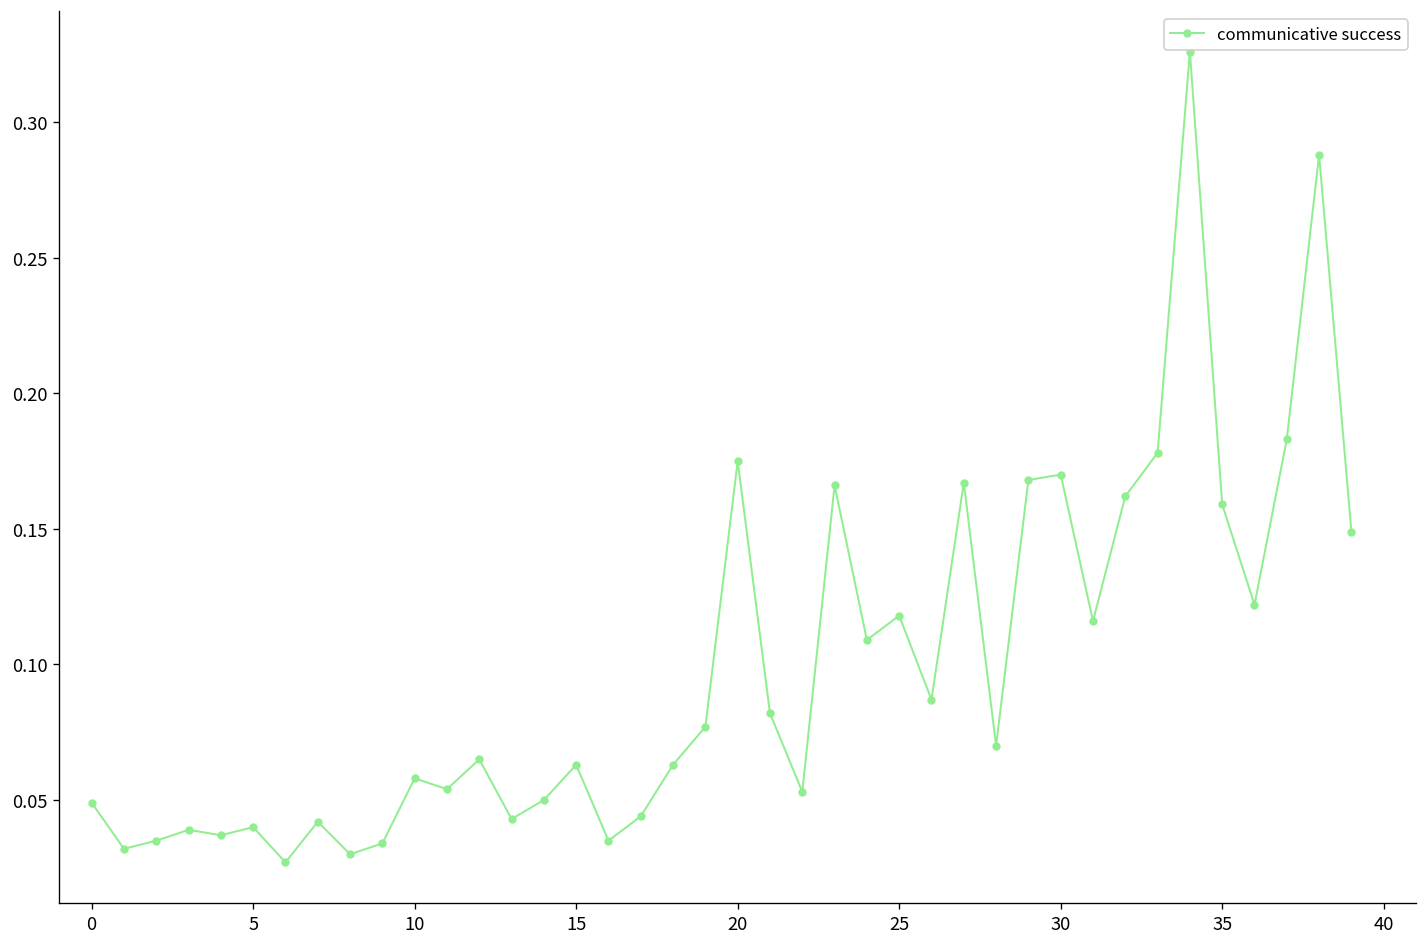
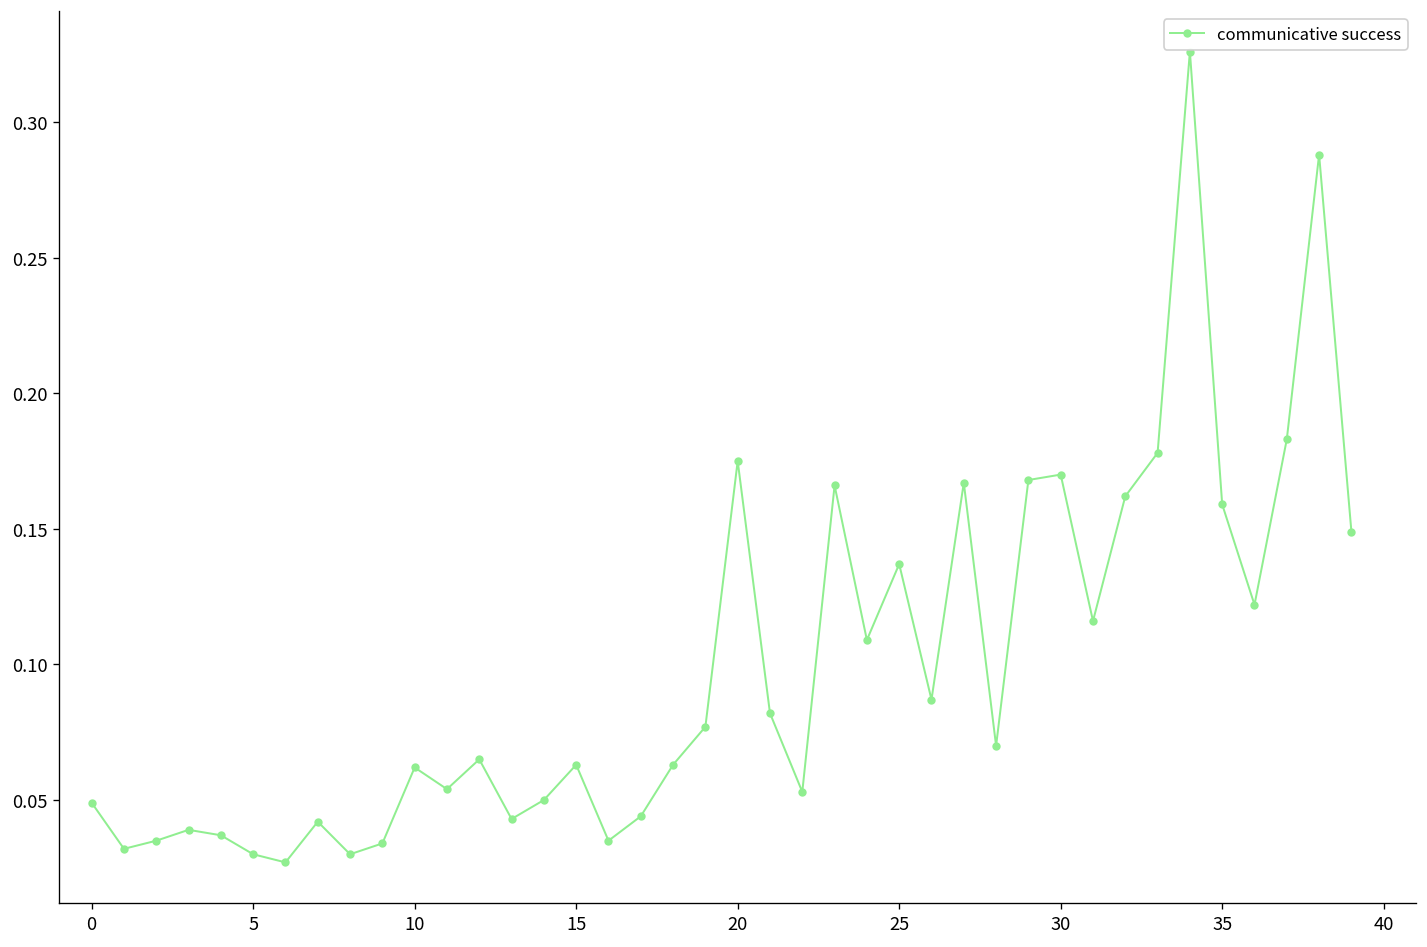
  {
    "0": 0.049,
-   "5": 0.04,
-   "10": 0.058,
+   "5": 0.03,
+   "10": 0.062,
    "15": 0.063,
    "20": 0.175,
-   "25": 0.118,
+   "25": 0.137,
    "30": 0.170,
    "35": 0.159
  }
